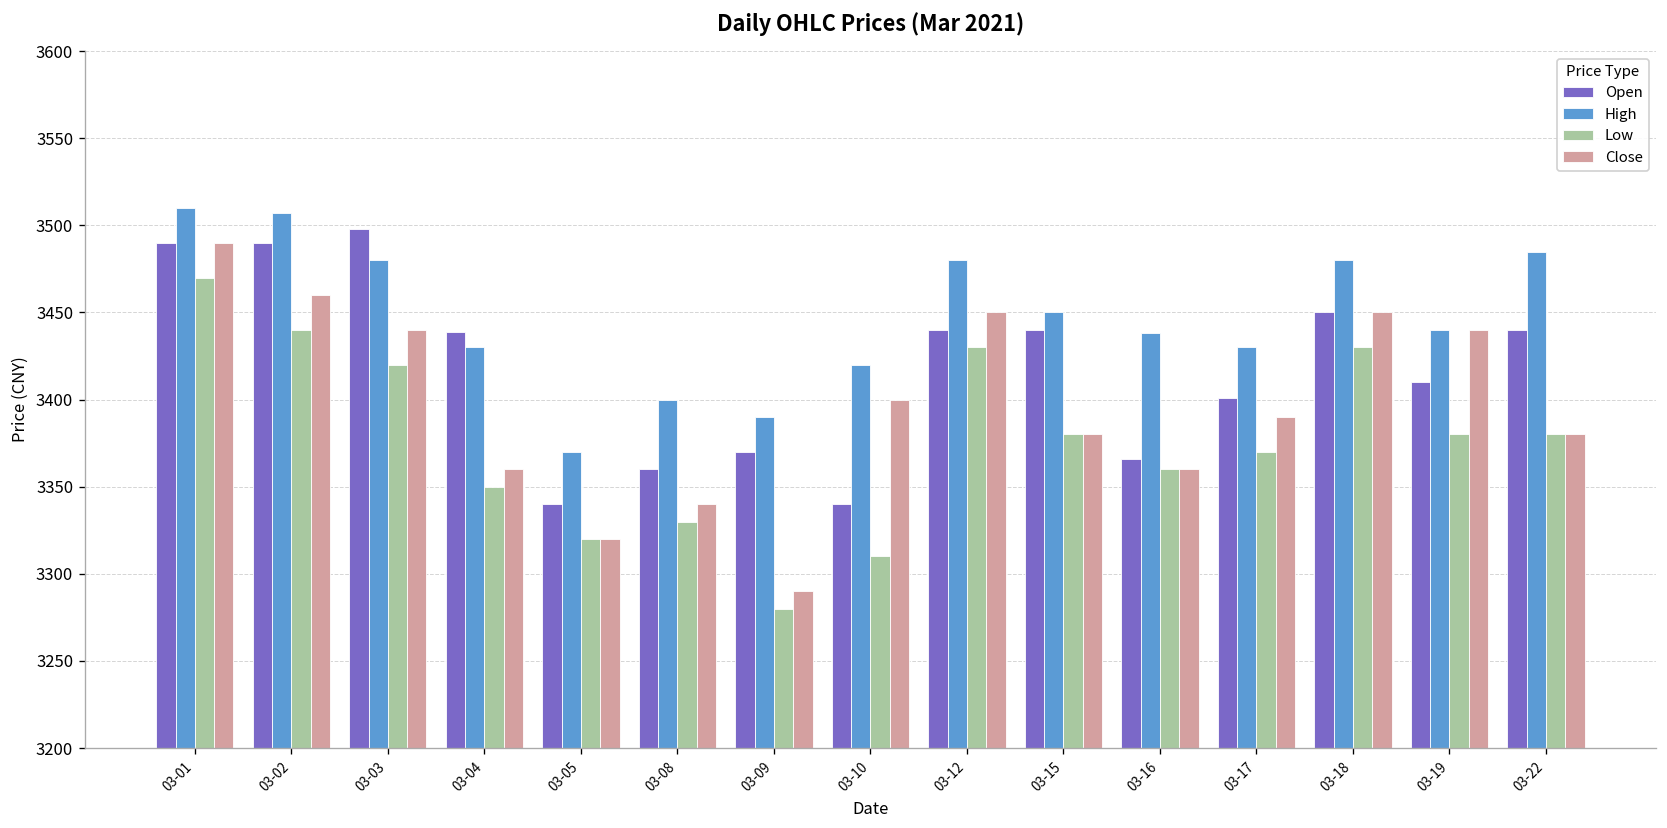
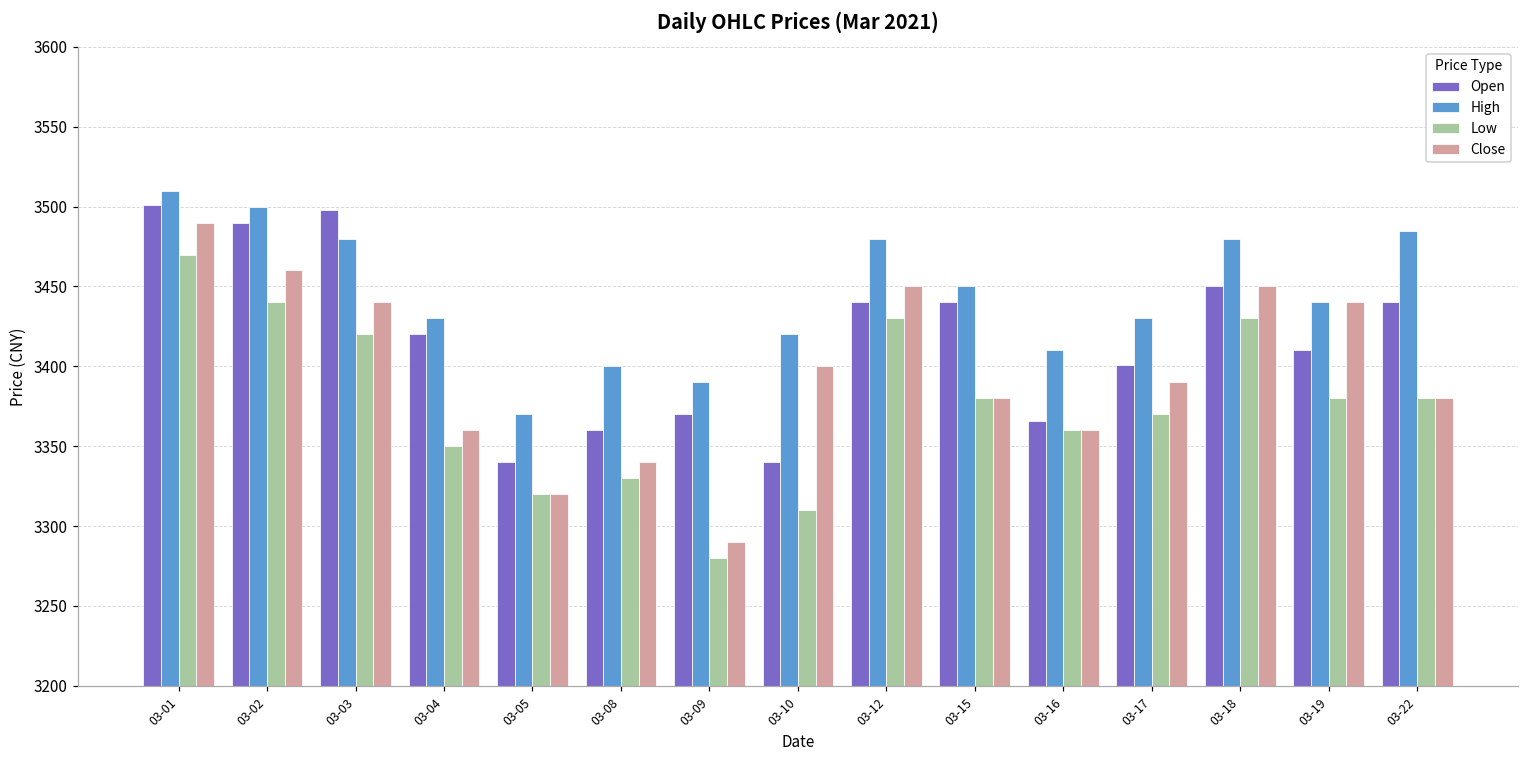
  {
    "Open": {
-     "03-01": 3490,
+     "03-01": 3501,
      "03-02": 3490,
      "03-03": 3498,
-     "03-04": 3439,
+     "03-04": 3420,
      "03-05": 3340,
      "03-08": 3360,
      "03-09": 3370,
      "03-10": 3340,
      "03-12": 3440,
      "03-15": 3440,
      "03-16": 3366,
      "03-17": 3401,
      "03-18": 3450,
      "03-19": 3410,
      "03-22": 3440
    },
    "High": {
      "03-01": 3510,
-     "03-02": 3507,
+     "03-02": 3500,
      "03-03": 3480,
      "03-04": 3430,
      "03-05": 3370,
      "03-08": 3400,
      "03-09": 3390,
      "03-10": 3420,
      "03-12": 3480,
      "03-15": 3450,
-     "03-16": 3438,
+     "03-16": 3410,
      "03-17": 3430,
      "03-18": 3480,
      "03-19": 3440,
      "03-22": 3485
    }
  }
